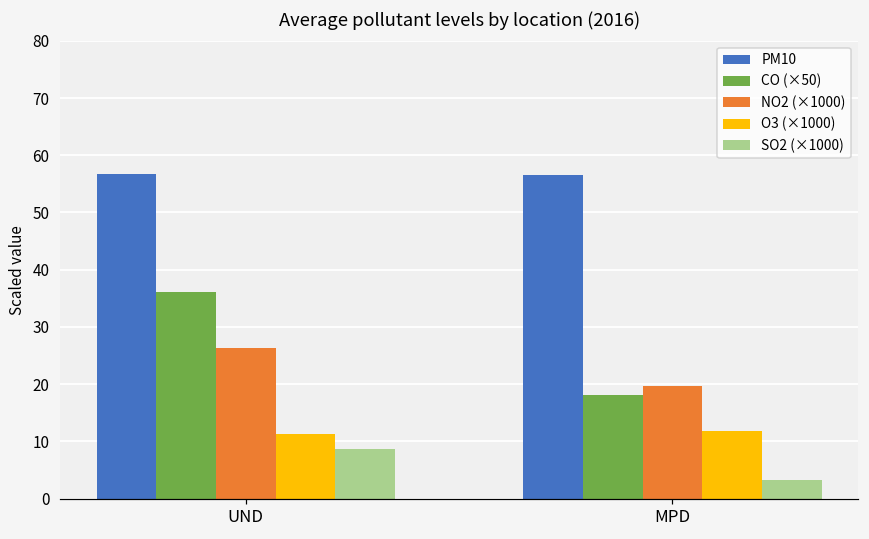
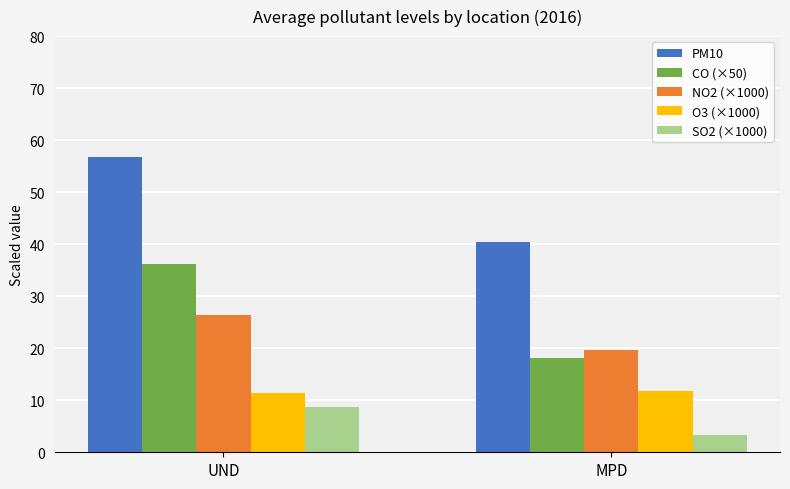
  {
    "PM10": {
      "UND": 57,
-     "MPD": 56
+     "MPD": 40
    },
    "CO (×50)": {
      "UND": 36,
      "MPD": 18
    },
    "NO2 (×1000)": {
      "UND": 26,
      "MPD": 20
    },
    "O3 (×1000)": {
      "UND": 11,
      "MPD": 12
    },
    "SO2 (×1000)": {
      "UND": 9,
      "MPD": 3
    }
  }
